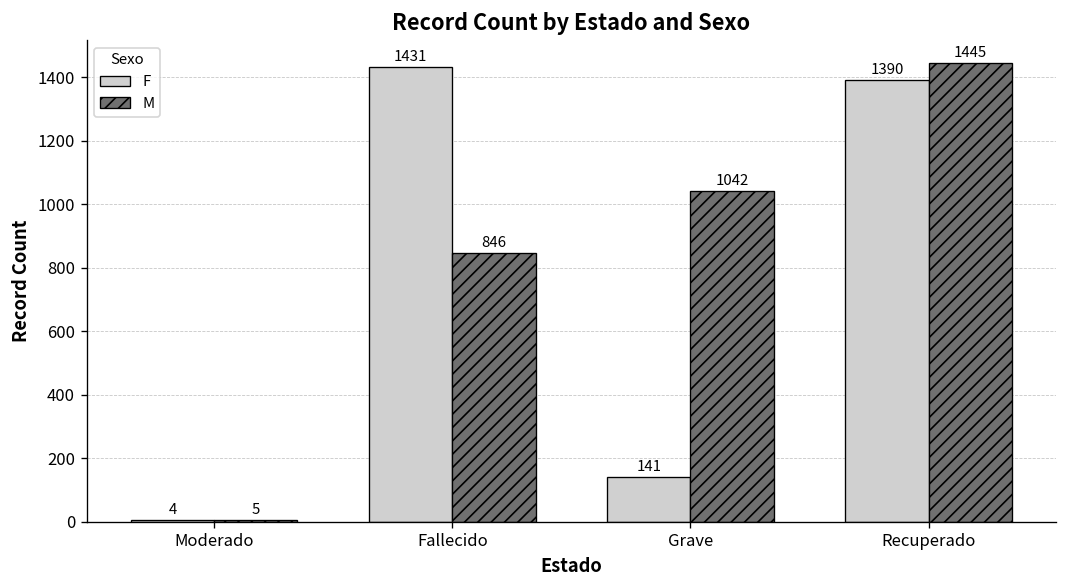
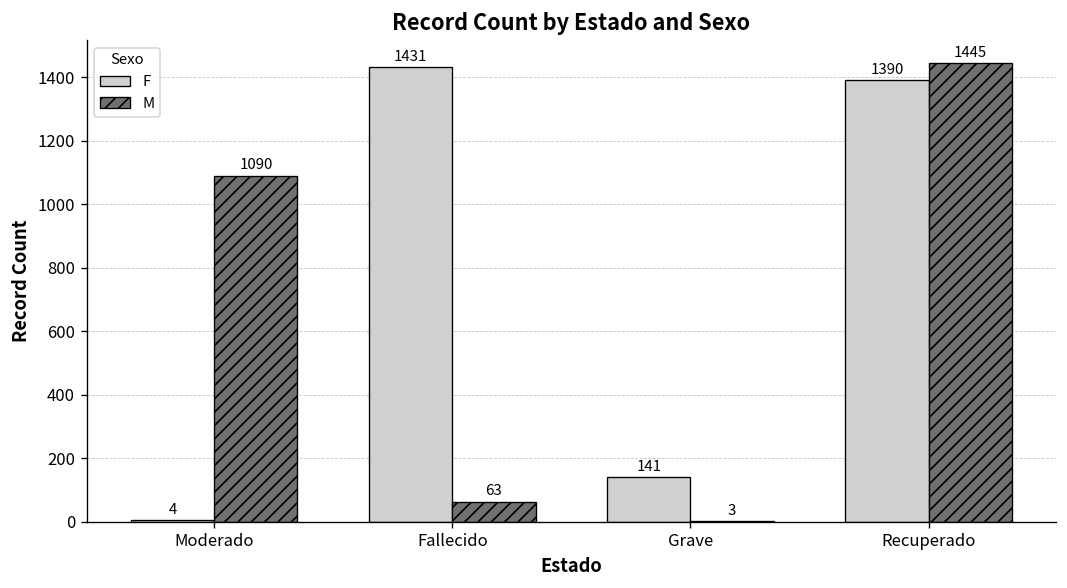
  {
    "F": {
      "Moderado": 4,
      "Fallecido": 1431,
      "Grave": 141,
      "Recuperado": 1390
    },
    "M": {
-     "Moderado": 5,
-     "Fallecido": 846,
-     "Grave": 1042,
+     "Moderado": 1090,
+     "Fallecido": 63,
+     "Grave": 3,
      "Recuperado": 1445
    }
  }
